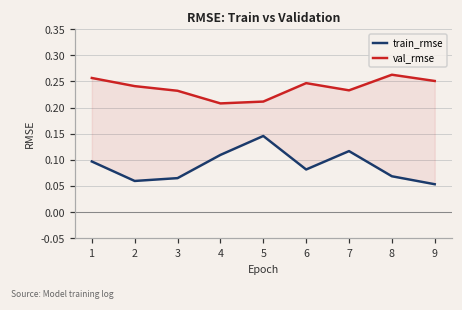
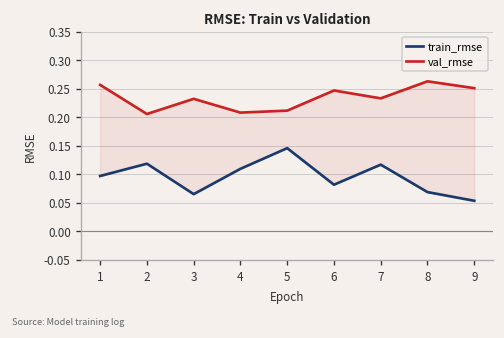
  {
    "train_rmse": {
      "1": 0.10,
-     "2": 0.06,
+     "2": 0.12,
      "3": 0.07,
      "4": 0.11,
      "5": 0.15,
      "6": 0.08,
      "7": 0.12,
      "8": 0.07,
      "9": 0.05
    },
    "val_rmse": {
      "1": 0.26,
-     "2": 0.24,
+     "2": 0.21,
      "3": 0.23,
      "4": 0.21,
      "5": 0.21,
      "6": 0.25,
      "7": 0.23,
      "8": 0.26,
      "9": 0.25
    }
  }
